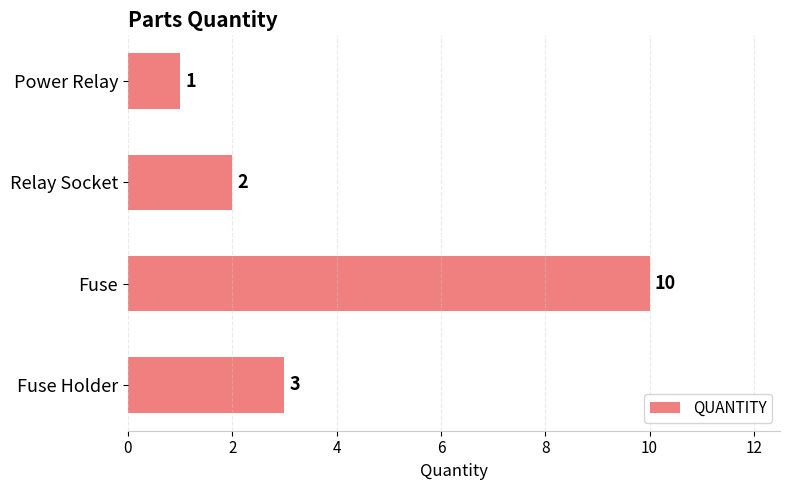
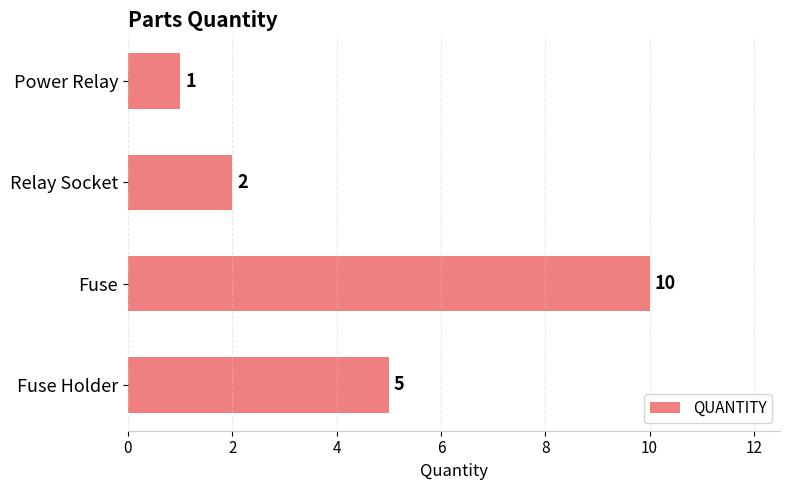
  {
    "Power Relay": 1,
    "Relay Socket": 2,
    "Fuse": 10,
-   "Fuse Holder": 3
+   "Fuse Holder": 5
  }
